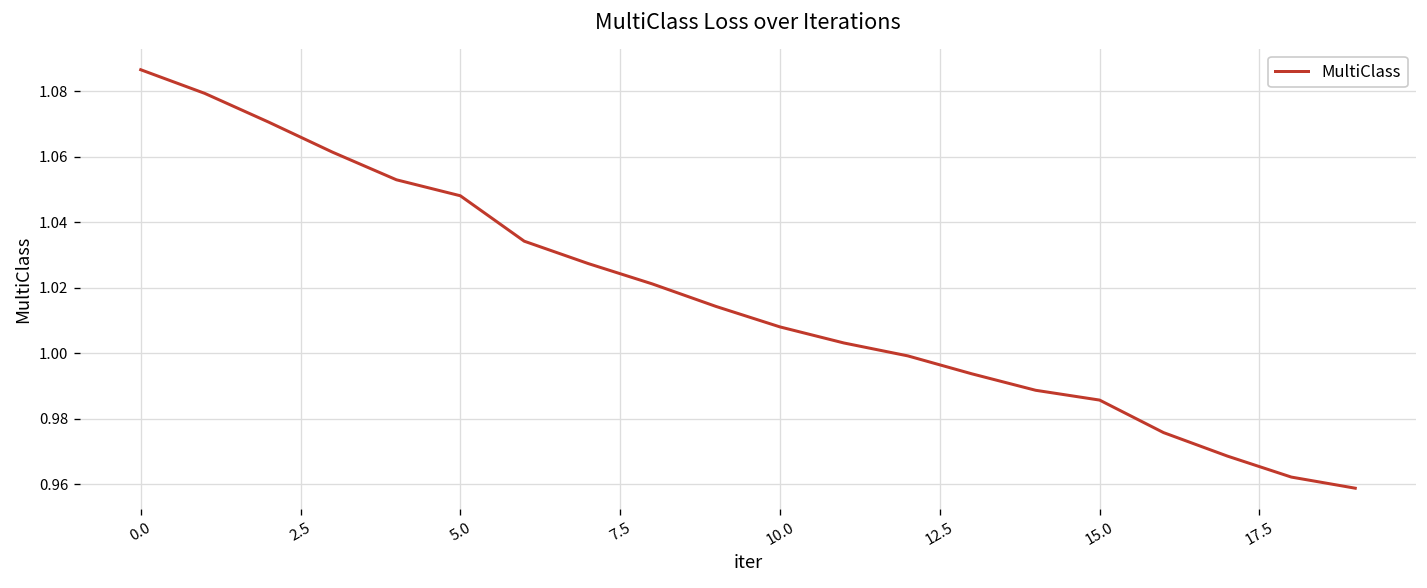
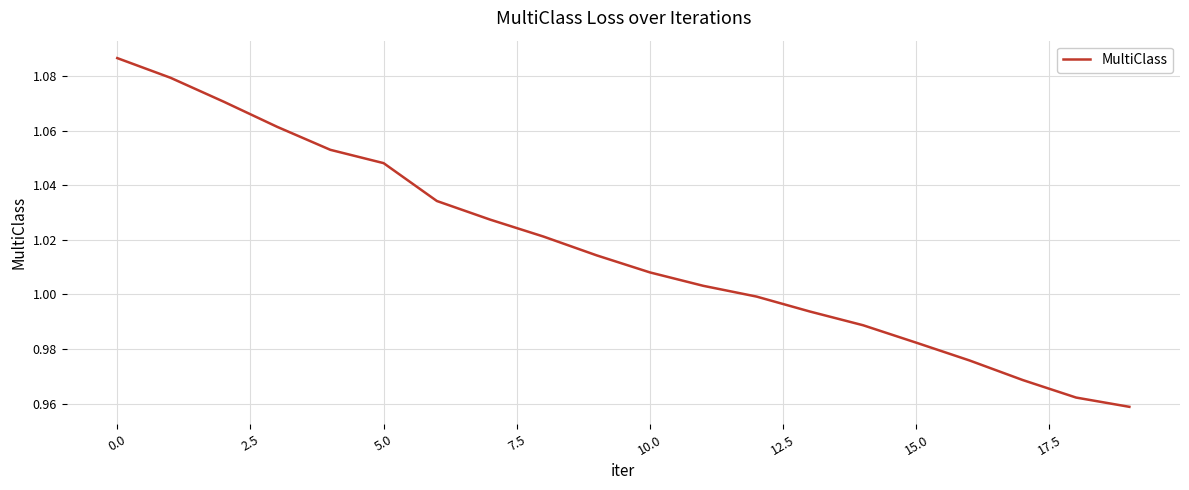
  {
    "0.0": 1.087,
    "5.0": 1.048,
    "10.0": 1.008,
-   "15.0": 0.986
+   "15.0": 0.982
  }
